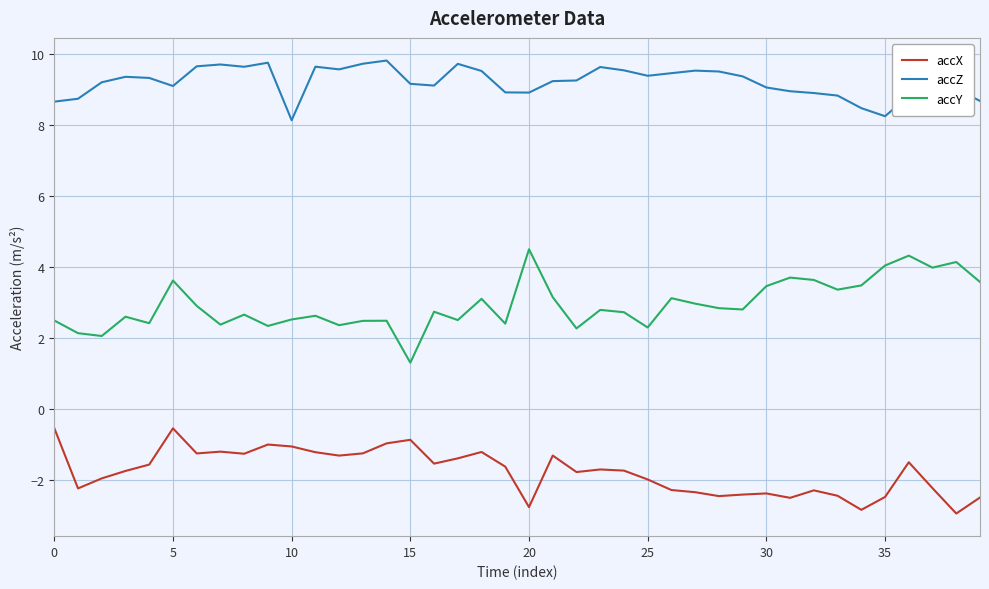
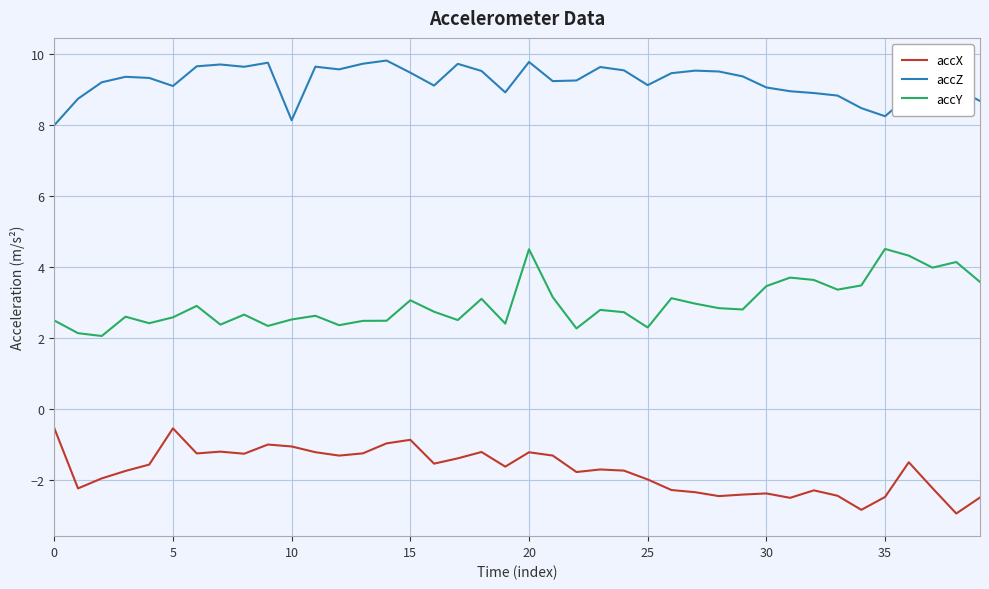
  {
    "accX": {
      "0": -0.5,
      "5": -0.6,
      "10": -1.1,
      "15": -0.9,
-     "20": -2.8,
+     "20": -1.2,
      "25": -2.0,
      "30": -2.4,
      "35": -2.5
    },
    "accZ": {
-     "0": 8.6,
+     "0": 8.0,
      "5": 9.1,
      "10": 8.1,
-     "15": 9.2,
-     "20": 8.9,
-     "25": 9.4,
+     "15": 9.5,
+     "20": 9.8,
+     "25": 9.1,
      "30": 9.0,
      "35": 8.2
    },
    "accY": {
      "0": 2.5,
-     "5": 3.6,
+     "5": 2.6,
      "10": 2.5,
-     "15": 1.3,
+     "15": 3.1,
      "20": 4.5,
      "25": 2.3,
      "30": 3.5,
-     "35": 4.0
+     "35": 4.5
    }
  }
